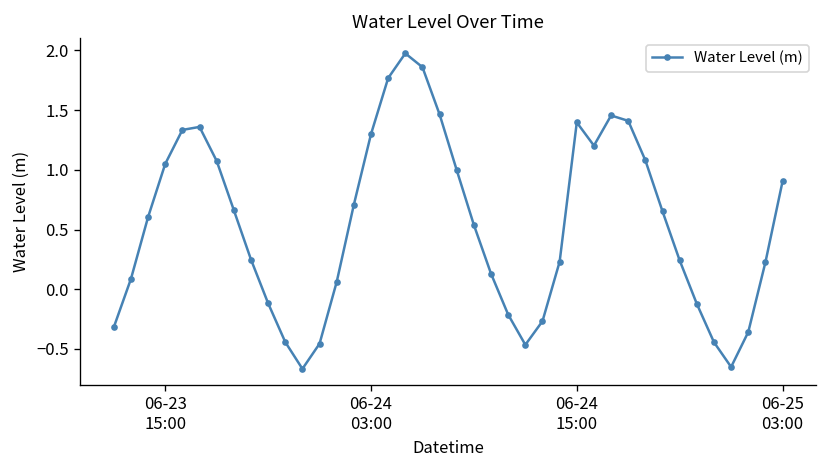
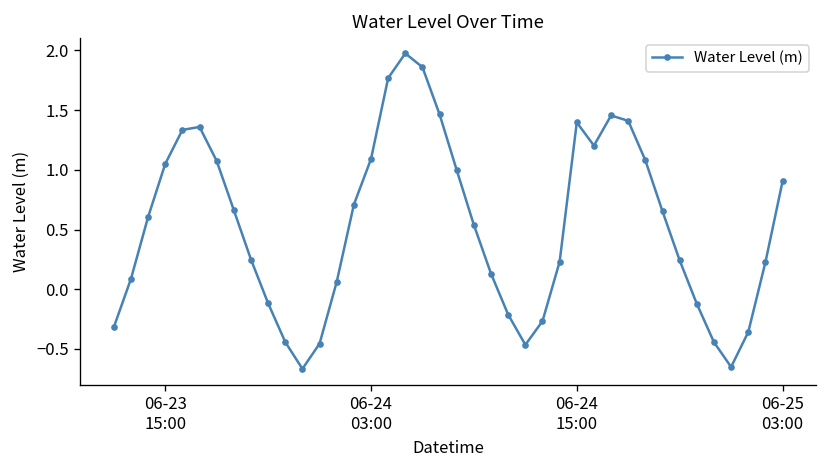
  {
    "06-23 15:00": 1.0,
-   "06-24 03:00": 1.3,
+   "06-24 03:00": 1.1,
    "06-24 15:00": 1.4,
    "06-25 03:00": 0.9
  }
